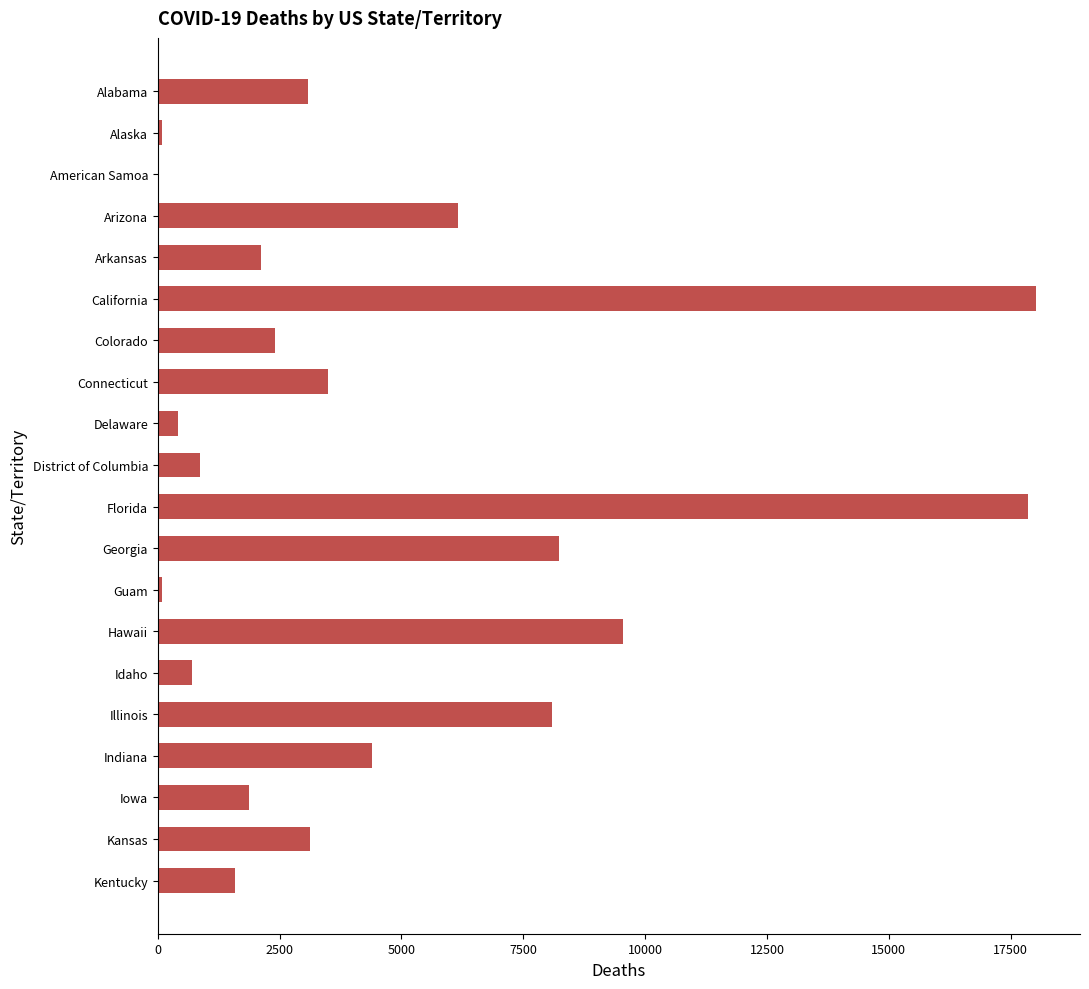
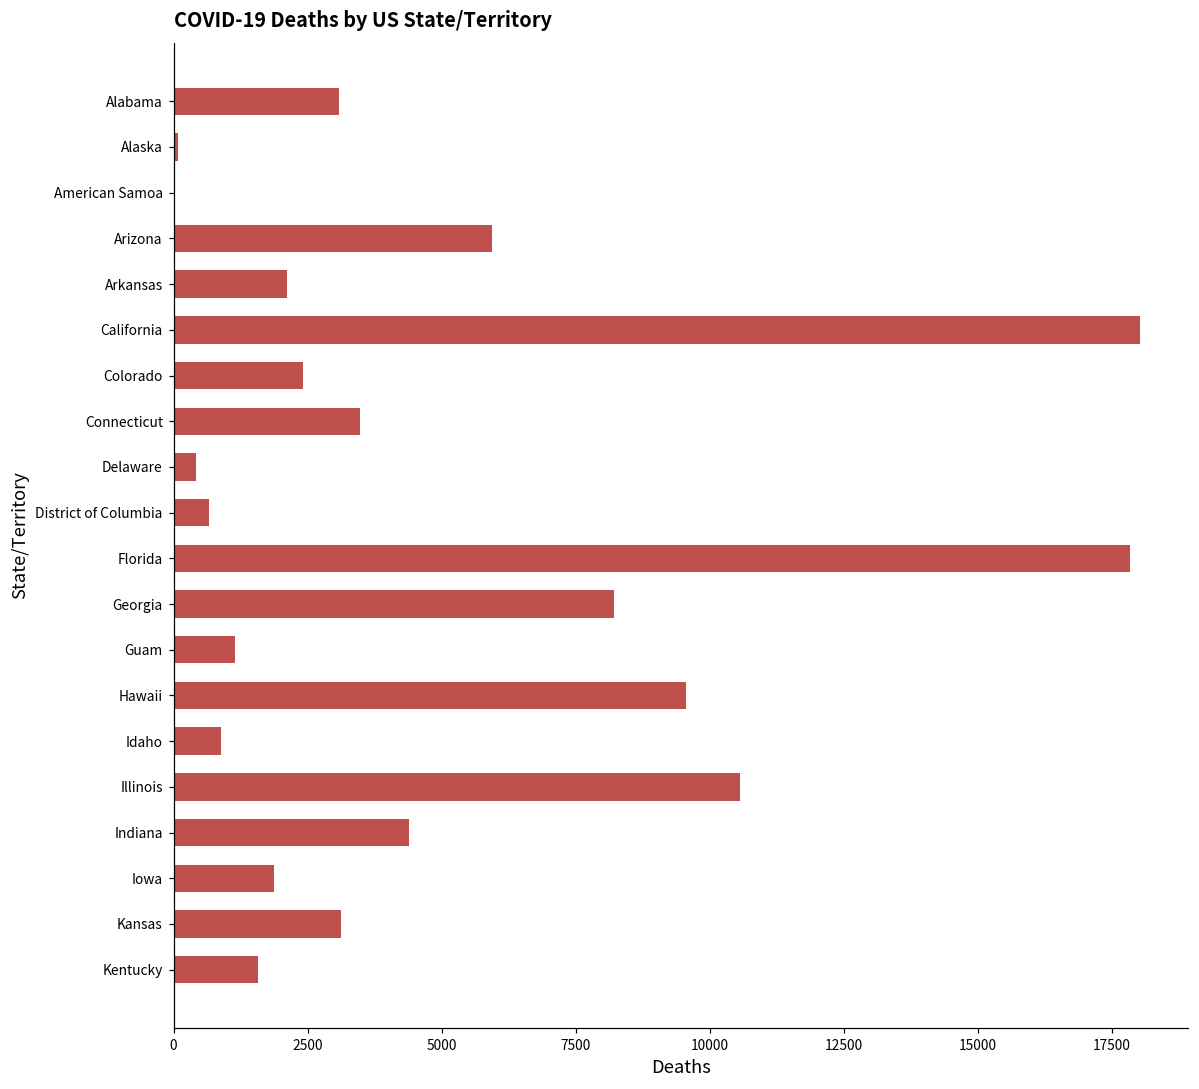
  {
    "Alabama": 3100,
    "Alaska": 100,
    "American Samoa": 0,
-   "Arizona": 6200,
+   "Arizona": 5900,
    "Arkansas": 2100,
    "California": 18000,
    "Colorado": 2400,
    "Connecticut": 3500,
    "Delaware": 400,
-   "District of Columbia": 900,
+   "District of Columbia": 700,
    "Florida": 17800,
    "Georgia": 8200,
-   "Guam": 100,
+   "Guam": 1100,
    "Hawaii": 9600,
-   "Idaho": 700,
-   "Illinois": 8100,
+   "Idaho": 900,
+   "Illinois": 10600,
    "Indiana": 4400,
    "Iowa": 1900,
    "Kansas": 3100,
    "Kentucky": 1600
  }
